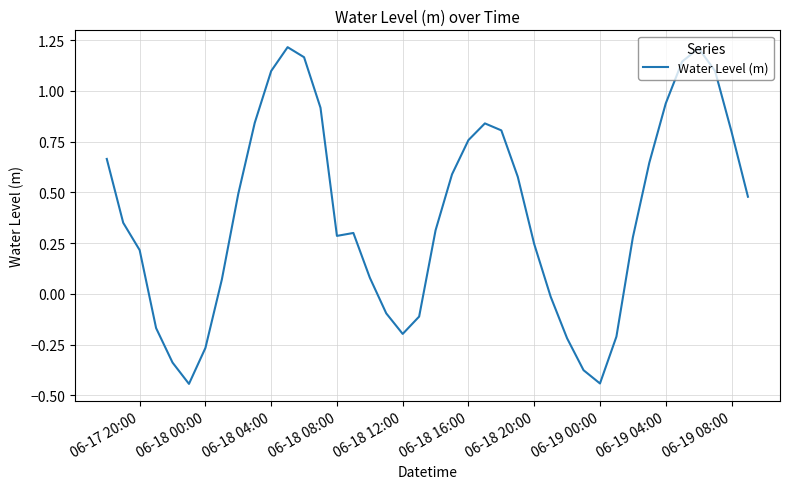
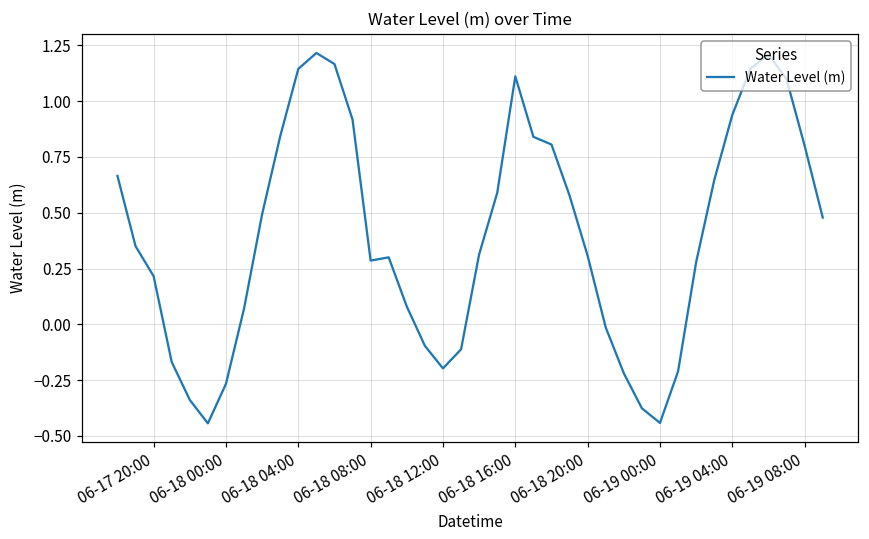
  {
    "06-17 20:00": 0.22,
    "06-18 00:00": -0.27,
-   "06-18 04:00": 1.10,
+   "06-18 04:00": 1.14,
    "06-18 08:00": 0.29,
    "06-18 12:00": -0.20,
-   "06-18 16:00": 0.76,
-   "06-18 20:00": 0.25,
+   "06-18 16:00": 1.11,
+   "06-18 20:00": 0.31,
    "06-19 00:00": -0.44,
    "06-19 04:00": 0.94,
    "06-19 08:00": 0.80
  }
